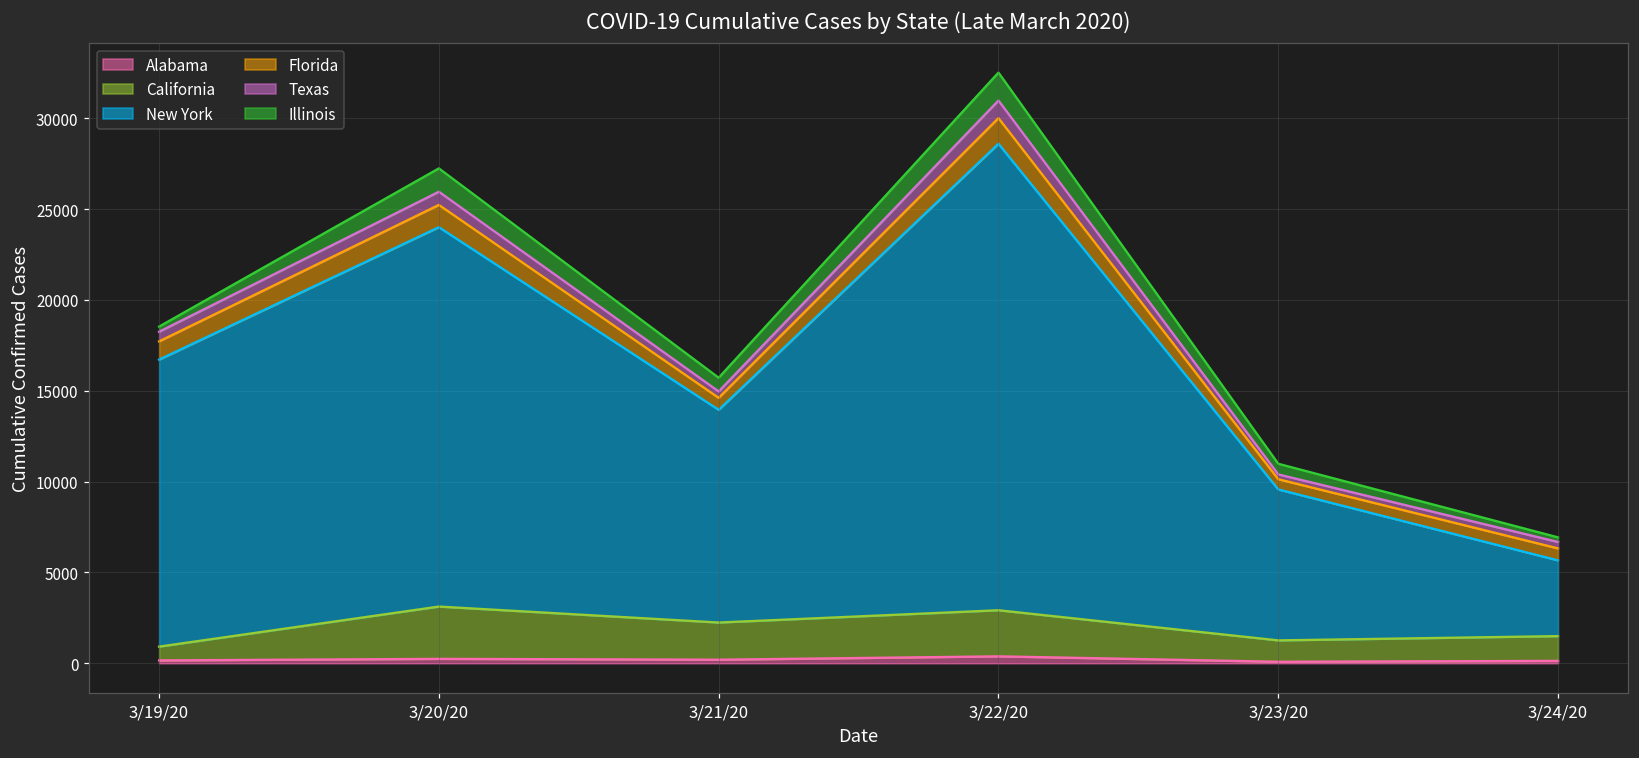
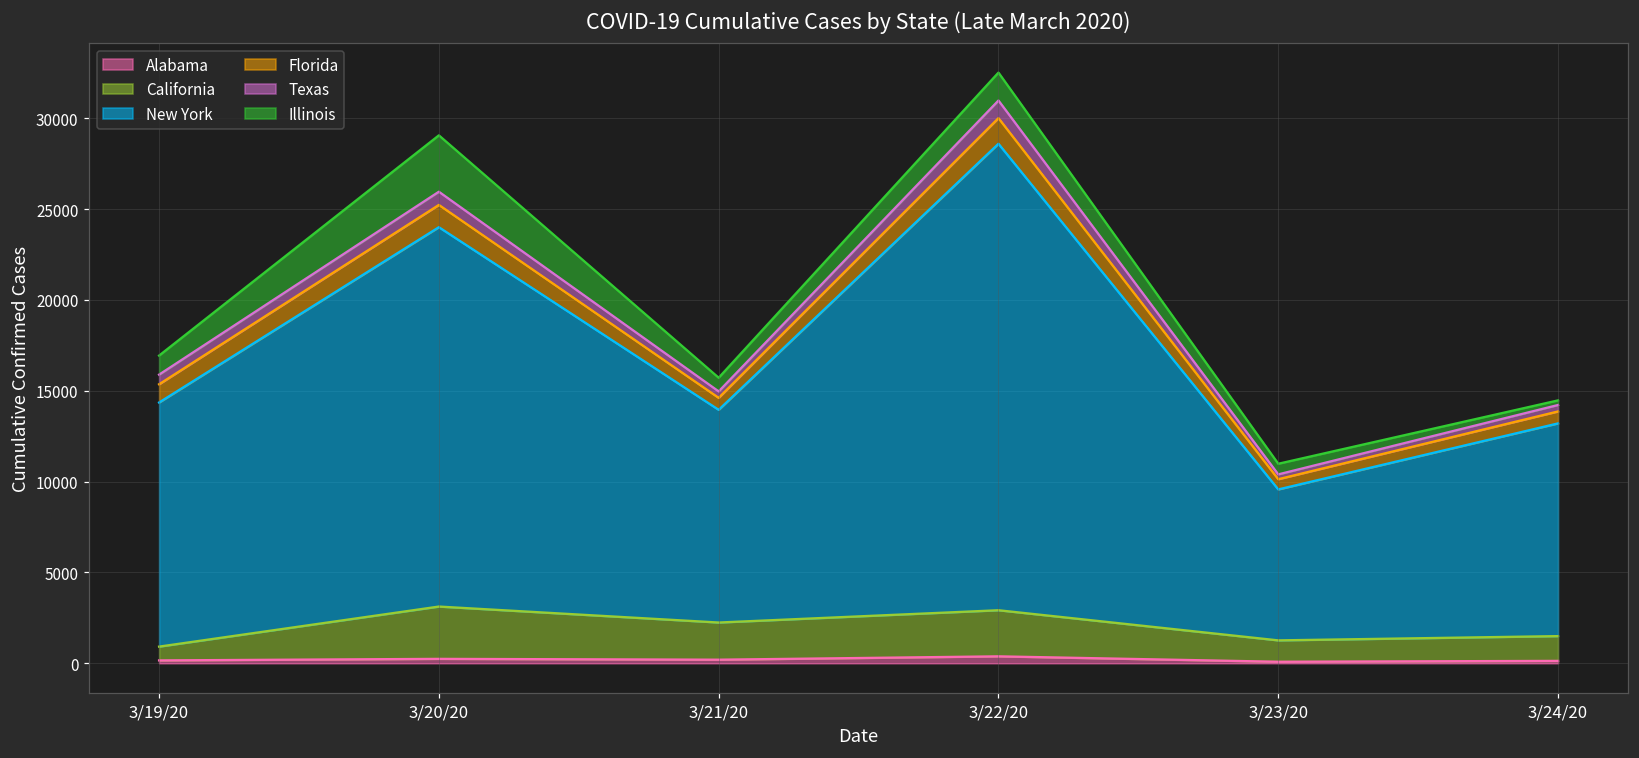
  {
    "California": {
      "3/19/20": 800,
      "3/20/20": 2900,
      "3/21/20": 2000,
      "3/22/20": 2500,
      "3/23/20": 1200,
      "3/24/20": 1400
    },
    "New York": {
-     "3/19/20": 15800,
+     "3/19/20": 13400,
      "3/20/20": 20900,
      "3/21/20": 11700,
      "3/22/20": 25700,
      "3/23/20": 8300,
-     "3/24/20": 4200
+     "3/24/20": 11700
    },
    "Florida": {
      "3/19/20": 1000,
      "3/20/20": 1200,
      "3/21/20": 700,
      "3/22/20": 1400,
      "3/23/20": 600,
      "3/24/20": 700
    },
    "Illinois": {
-     "3/19/20": 300,
-     "3/20/20": 1300,
+     "3/19/20": 1000,
+     "3/20/20": 3100,
      "3/21/20": 800,
      "3/22/20": 1500,
      "3/23/20": 600,
      "3/24/20": 300
    }
  }
